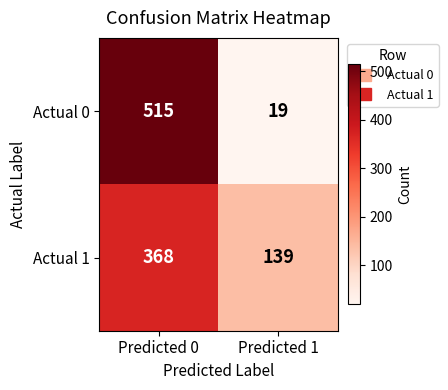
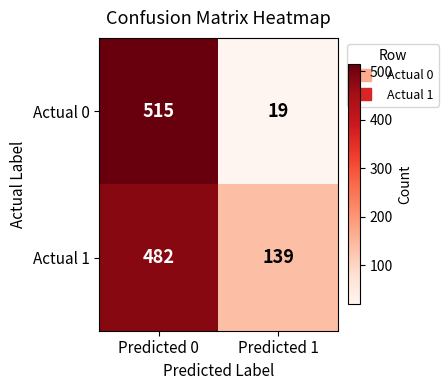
  {
    "Actual 0": {
      "Predicted 0": 515,
      "Predicted 1": 19
    },
    "Actual 1": {
-     "Predicted 0": 368,
+     "Predicted 0": 482,
      "Predicted 1": 139
    }
  }
